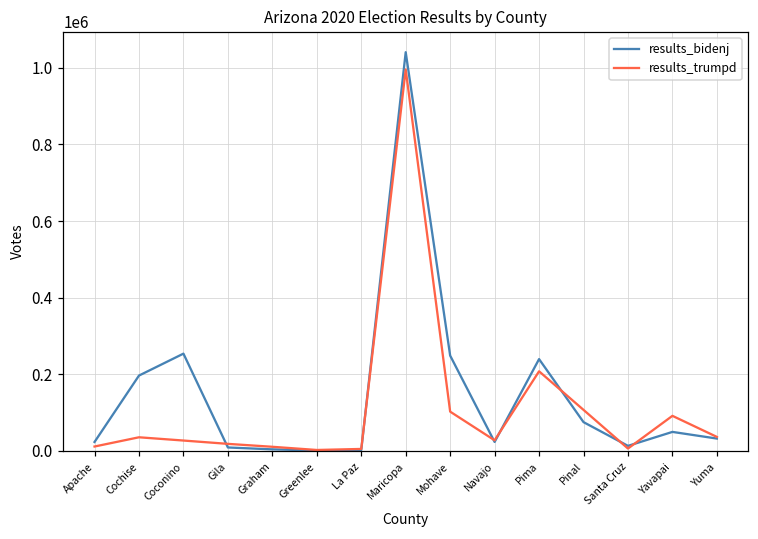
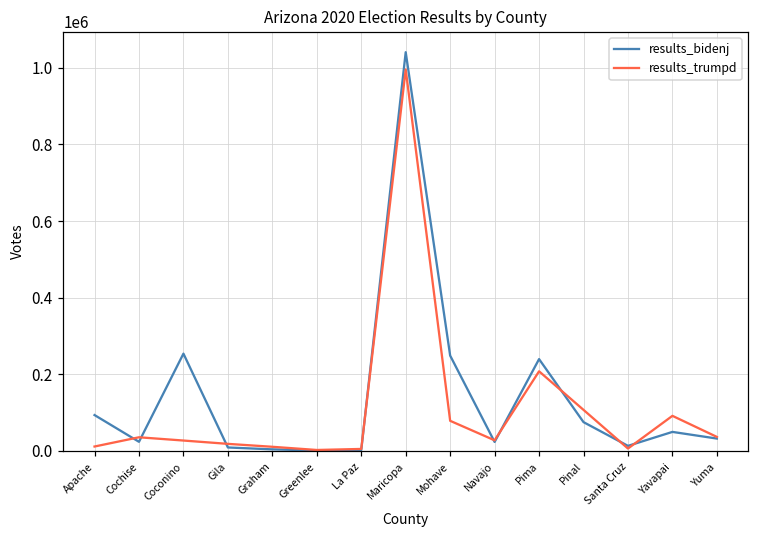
  {
    "results_bidenj": {
-     "Apache": 20000,
-     "Cochise": 200000,
+     "Apache": 90000,
+     "Cochise": 20000,
      "Coconino": 250000,
      "Gila": 10000,
      "Maricopa": 1040000,
      "Mohave": 250000,
      "Pima": 240000,
      "Pinal": 80000,
      "Yavapai": 50000
    },
    "results_trumpd": {
      "Apache": 10000,
      "Cochise": 40000,
      "Coconino": 30000,
      "Gila": 20000,
      "Maricopa": 1000000,
-     "Mohave": 100000,
+     "Mohave": 80000,
      "Pima": 210000,
      "Pinal": 110000,
      "Yavapai": 90000
    }
  }
